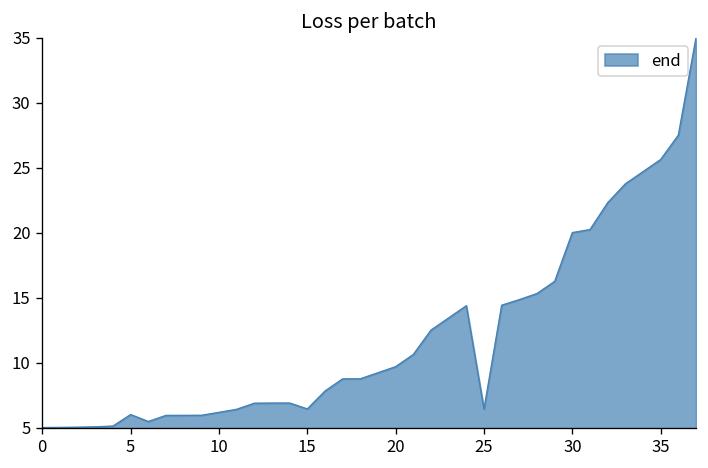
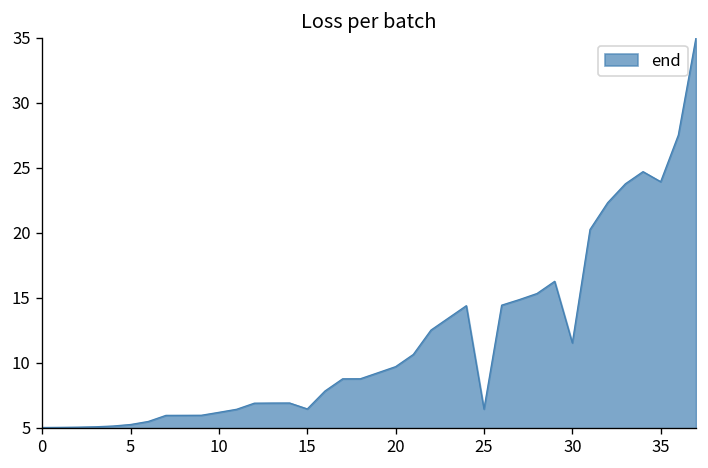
  {
    "0": 5.0,
-   "5": 6.0,
+   "5": 5.2,
    "10": 6.2,
    "15": 6.4,
    "20": 9.7,
    "25": 6.4,
-   "30": 20.0,
-   "35": 25.6
+   "30": 11.5,
+   "35": 23.9
  }
